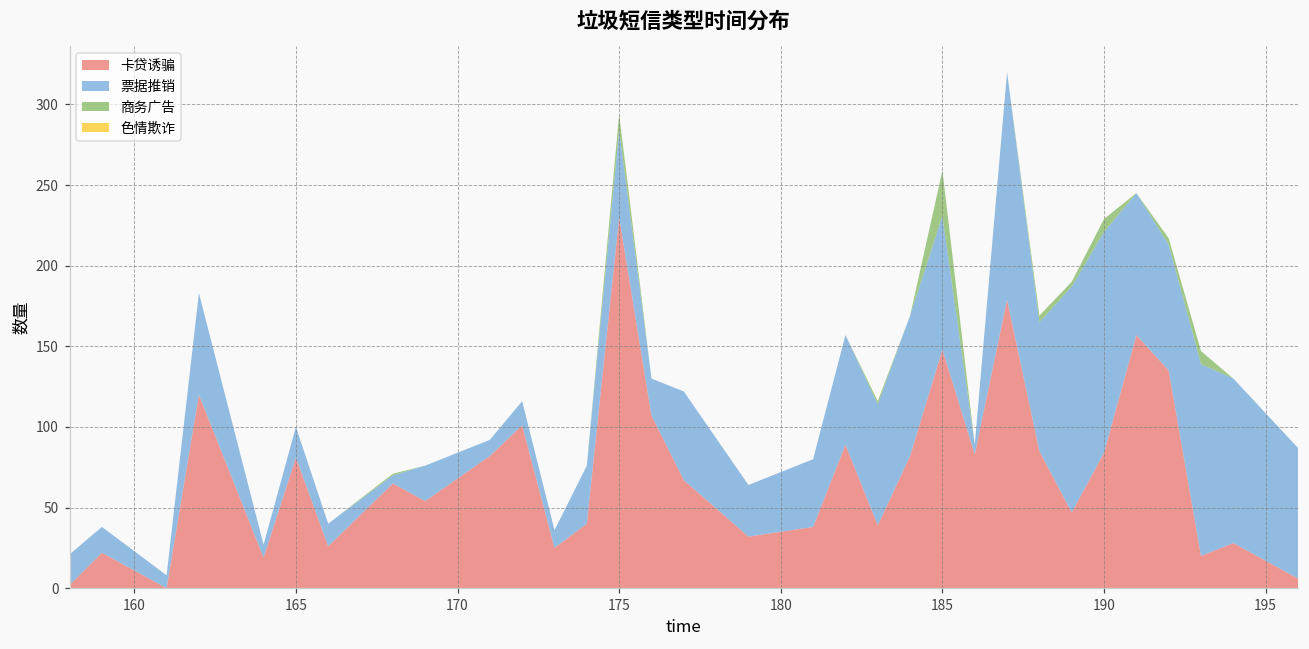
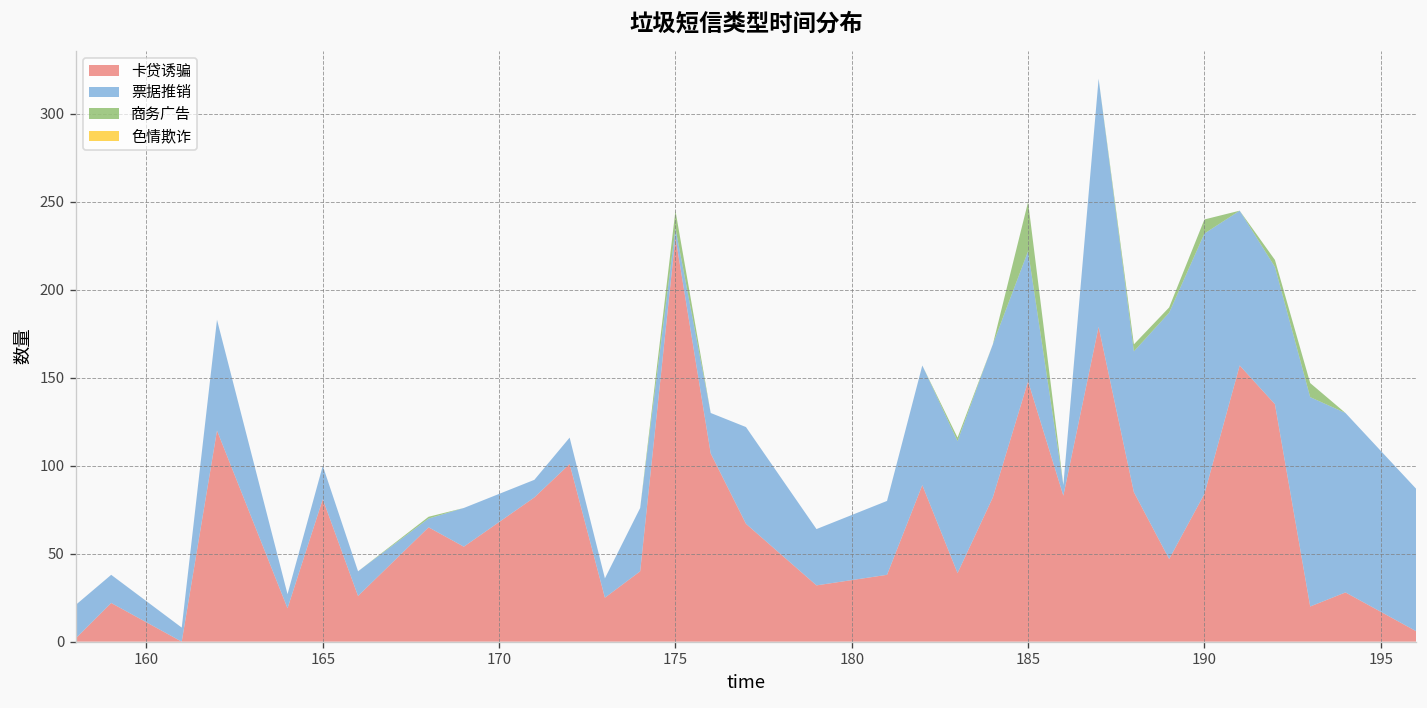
  {
    "卡贷诱骗": {
      "165": 81,
      "175": 230,
      "185": 148,
      "190": 84
    },
    "票据推销": {
-     "175": 54,
-     "185": 83,
-     "190": 137
+     "175": 5,
+     "185": 74,
+     "190": 148
    }
  }
